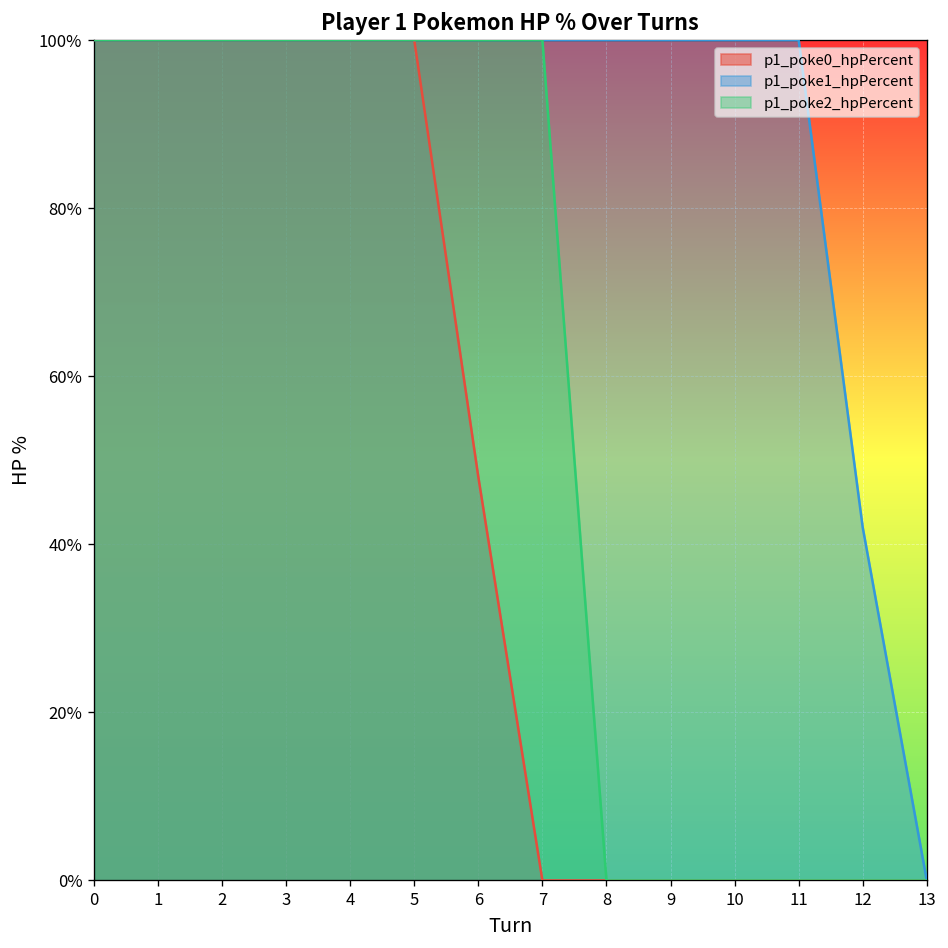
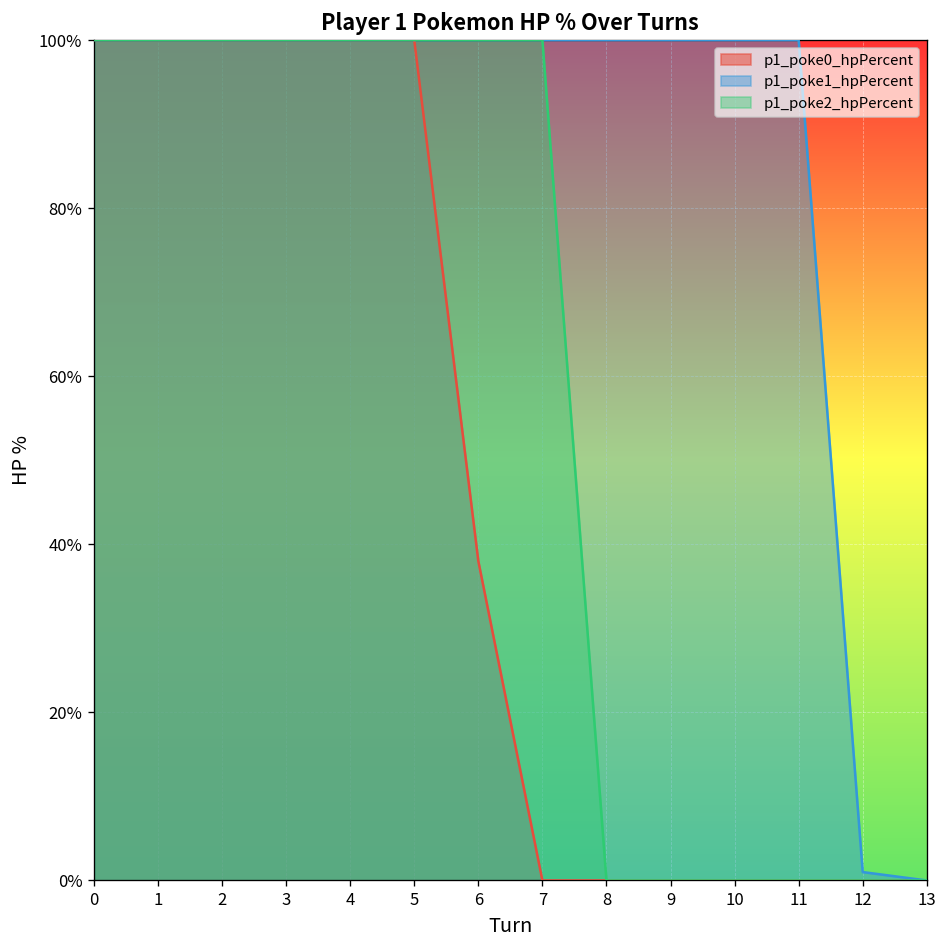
  {
    "p1_poke0_hpPercent": {
-     "6": "48%",
+     "6": "38%",
      "7": "0%"
    },
    "p1_poke1_hpPercent": {
      "8": "100%",
      "9": "100%",
      "10": "100%",
      "11": "100%",
-     "12": "42%"
+     "12": "1%"
    }
  }
